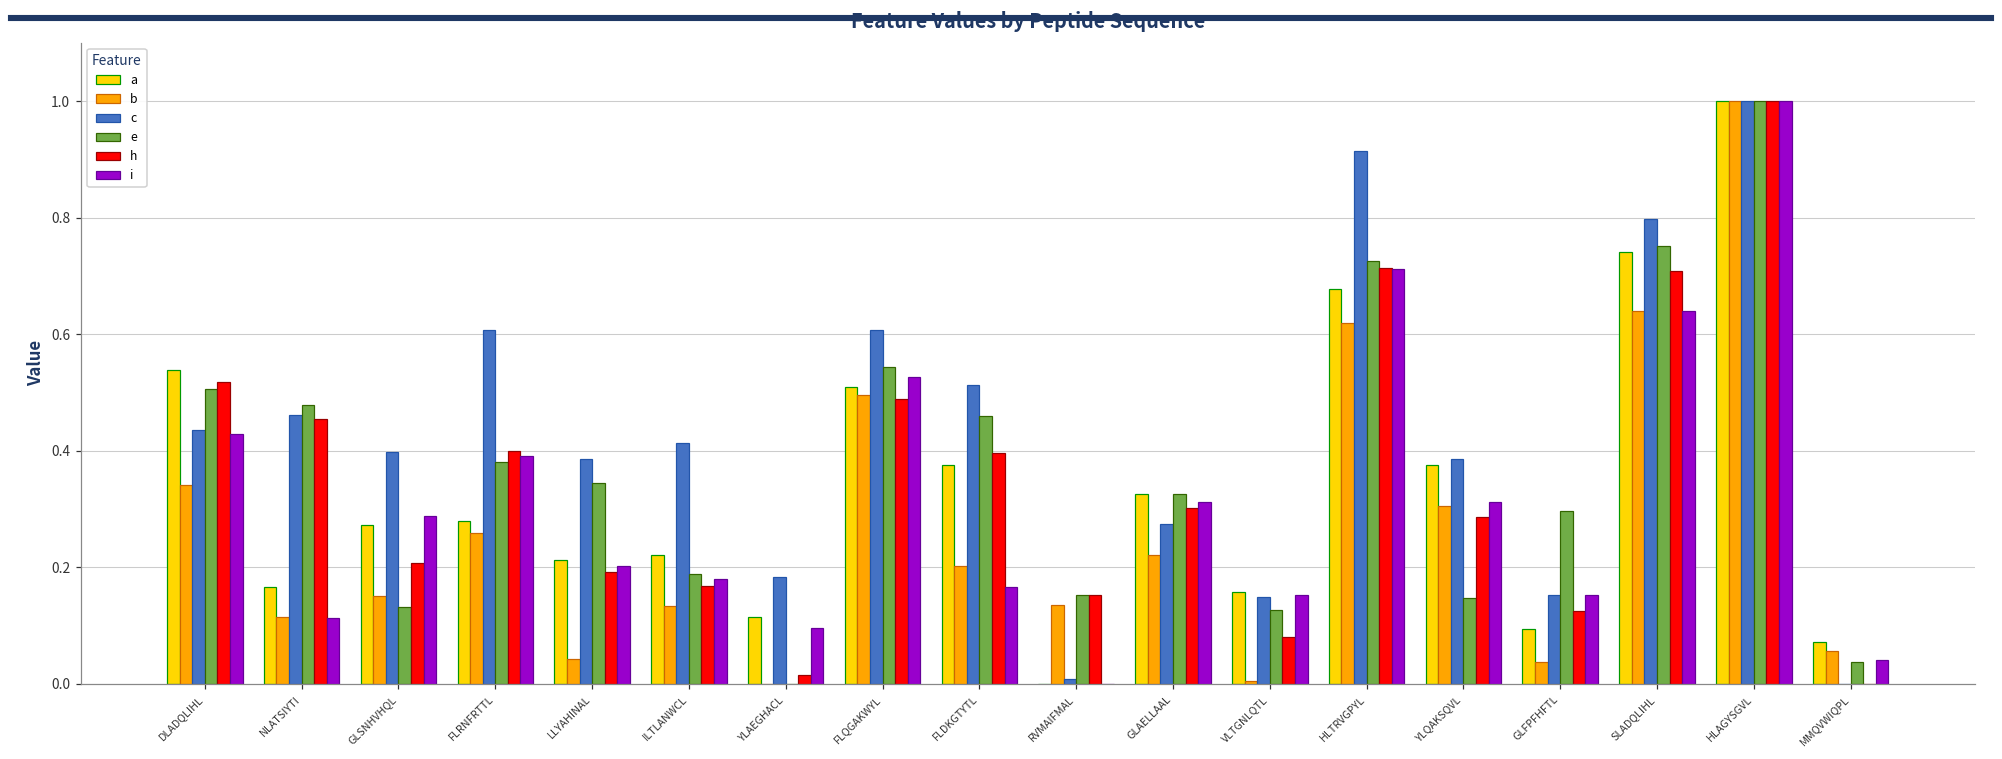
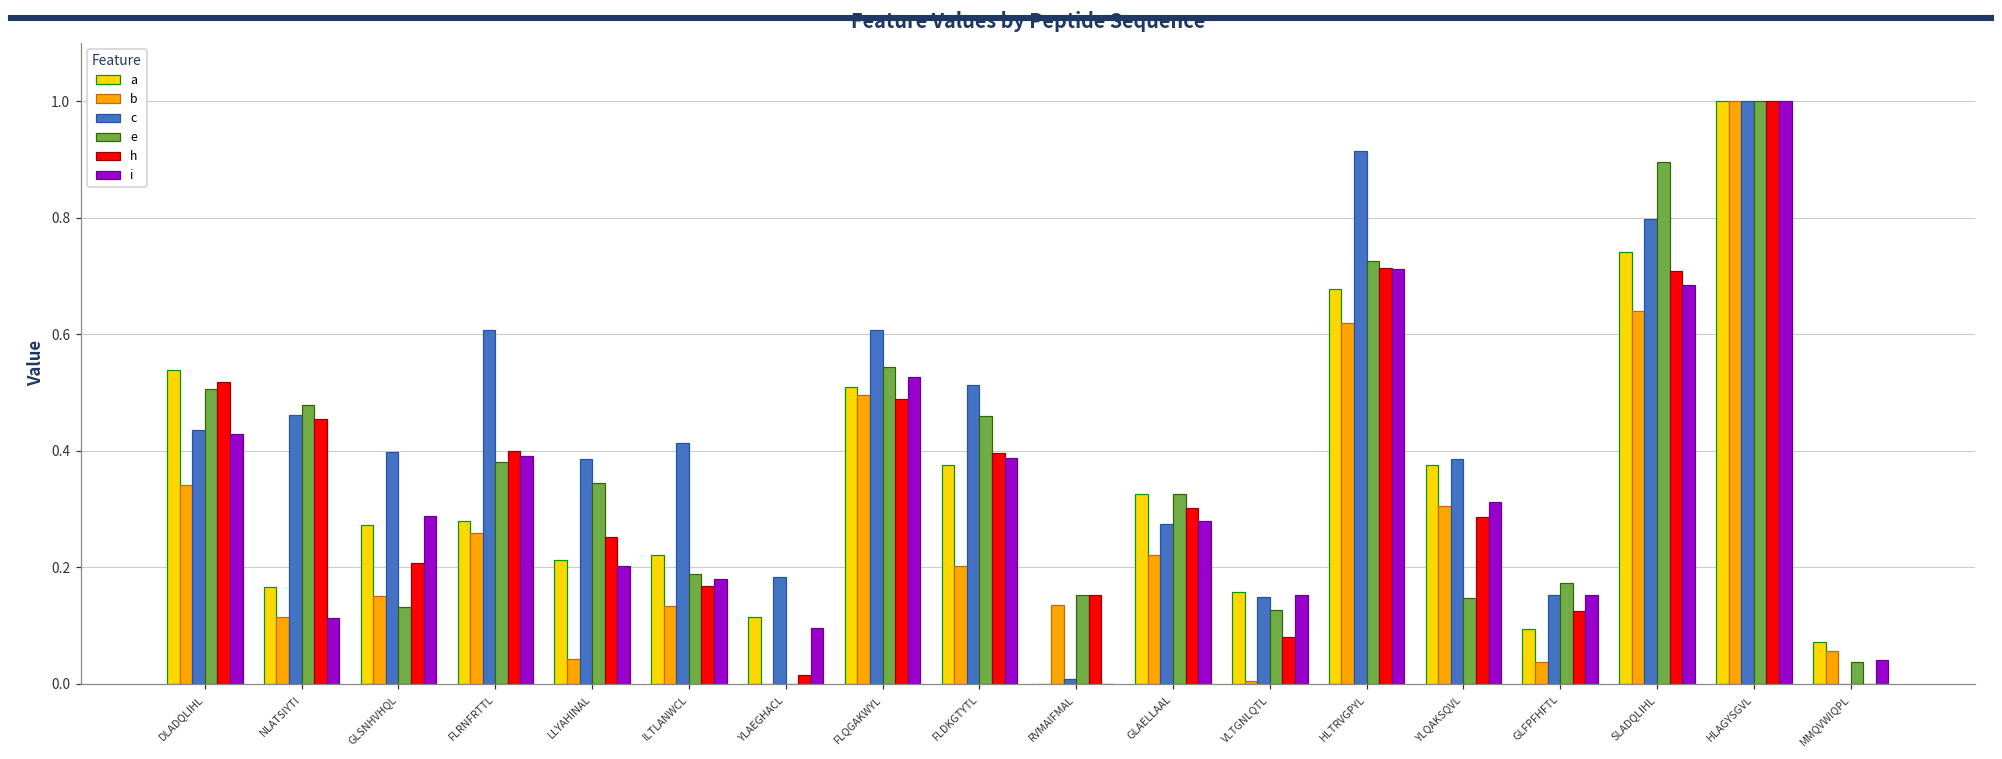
  {
    "c": {
      "DLADQLIHL": 0.44,
      "NLATSIYTI": 0.46,
      "GLSNHVHQL": 0.40,
      "FLRNFRTTL": 0.61,
      "LLYAHINAL": 0.38,
      "ILTLANWCL": 0.41,
      "YLAEGHACL": 0.18,
      "FLQGAKWYL": 0.61,
      "FLDKGTYTL": 0.51,
      "RVMAIFMAL": 0.01,
      "GLAELLAAL": 0.27,
      "VLTGNLQTL": 0.15,
      "HLTRVGPYL": 0.91,
      "YLQAKSQVL": 0.39,
      "GLFPFHFTL": 0.15,
      "SLADQLIHL": 0.80,
      "HLAGYSGVL": 1.00,
      "MMQVWIQPL": 0.00
    },
    "e": {
      "DLADQLIHL": 0.51,
      "NLATSIYTI": 0.48,
      "GLSNHVHQL": 0.13,
      "FLRNFRTTL": 0.38,
      "LLYAHINAL": 0.34,
      "ILTLANWCL": 0.19,
      "YLAEGHACL": 0.00,
      "FLQGAKWYL": 0.54,
      "FLDKGTYTL": 0.46,
      "RVMAIFMAL": 0.15,
      "GLAELLAAL": 0.33,
      "VLTGNLQTL": 0.13,
      "HLTRVGPYL": 0.73,
      "YLQAKSQVL": 0.15,
-     "GLFPFHFTL": 0.30,
-     "SLADQLIHL": 0.75,
+     "GLFPFHFTL": 0.17,
+     "SLADQLIHL": 0.90,
      "HLAGYSGVL": 1.00,
      "MMQVWIQPL": 0.04
    },
    "h": {
      "DLADQLIHL": 0.52,
      "NLATSIYTI": 0.45,
      "GLSNHVHQL": 0.21,
      "FLRNFRTTL": 0.40,
-     "LLYAHINAL": 0.19,
+     "LLYAHINAL": 0.25,
      "ILTLANWCL": 0.17,
      "YLAEGHACL": 0.02,
      "FLQGAKWYL": 0.49,
      "FLDKGTYTL": 0.40,
      "RVMAIFMAL": 0.15,
      "GLAELLAAL": 0.30,
      "VLTGNLQTL": 0.08,
      "HLTRVGPYL": 0.71,
      "YLQAKSQVL": 0.29,
      "GLFPFHFTL": 0.13,
      "SLADQLIHL": 0.71,
      "HLAGYSGVL": 1.00,
      "MMQVWIQPL": 0.00
    },
    "i": {
      "DLADQLIHL": 0.43,
      "NLATSIYTI": 0.11,
      "GLSNHVHQL": 0.29,
      "FLRNFRTTL": 0.39,
      "LLYAHINAL": 0.20,
      "ILTLANWCL": 0.18,
      "YLAEGHACL": 0.10,
      "FLQGAKWYL": 0.53,
-     "FLDKGTYTL": 0.17,
+     "FLDKGTYTL": 0.39,
      "RVMAIFMAL": 0.00,
-     "GLAELLAAL": 0.31,
+     "GLAELLAAL": 0.28,
      "VLTGNLQTL": 0.15,
      "HLTRVGPYL": 0.71,
      "YLQAKSQVL": 0.31,
      "GLFPFHFTL": 0.15,
-     "SLADQLIHL": 0.64,
+     "SLADQLIHL": 0.68,
      "HLAGYSGVL": 1.00,
      "MMQVWIQPL": 0.04
    }
  }
